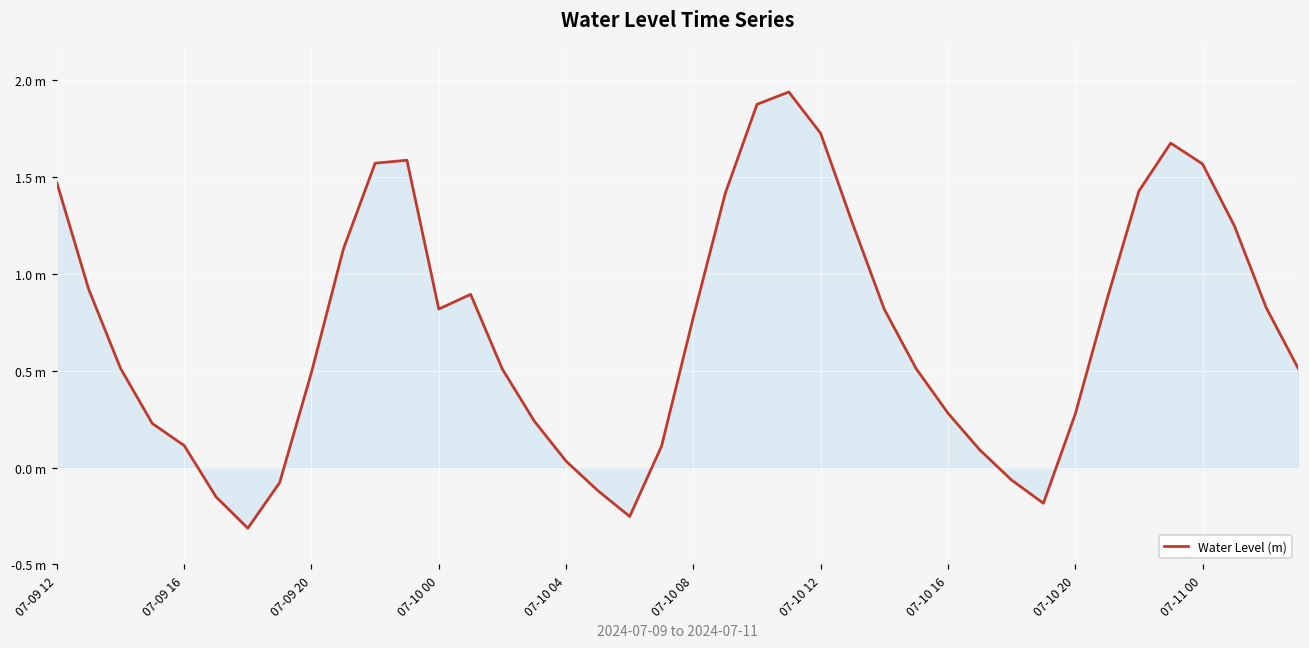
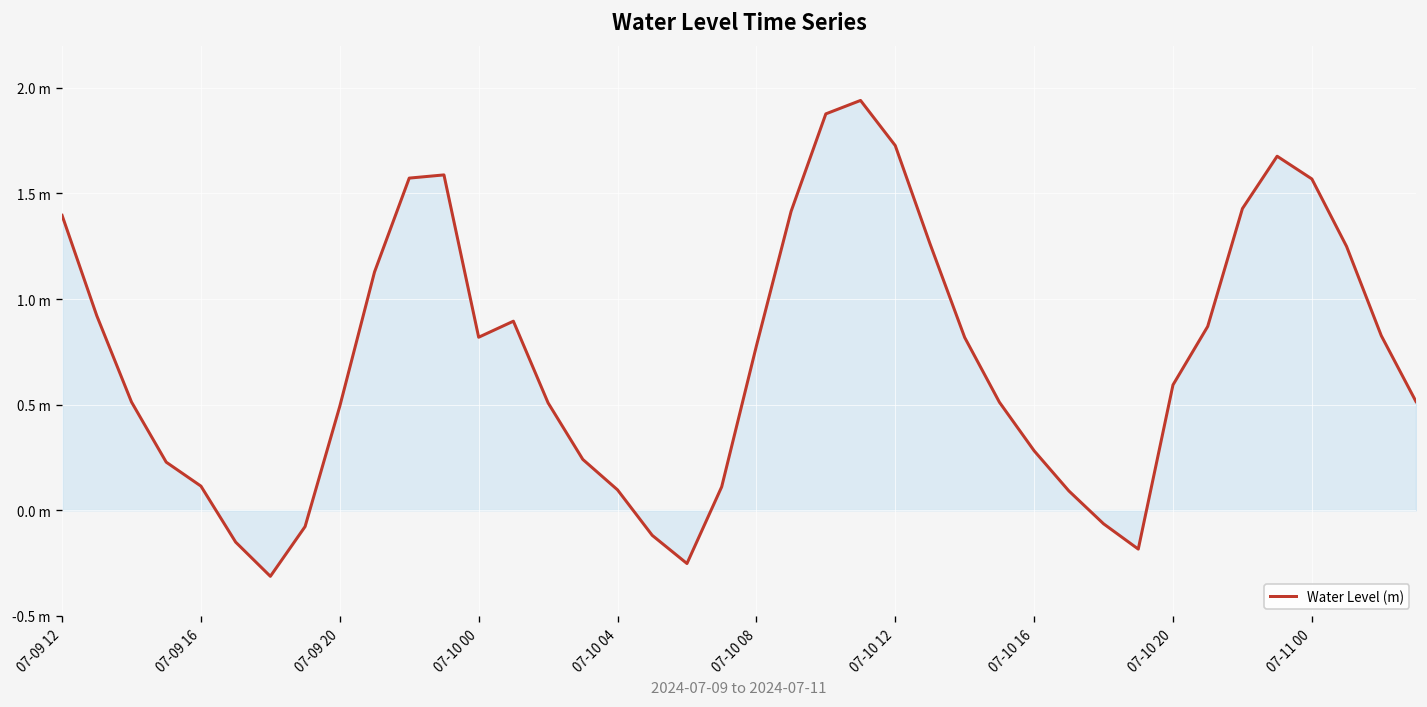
  {
    "Water Level (m)": {
-     "07-09 12": "1.47 m",
-     "07-10 04": "0.03 m",
-     "07-10 20": "0.28 m"
+     "07-09 12": "1.40 m",
+     "07-10 04": "0.10 m",
+     "07-10 20": "0.59 m"
    }
  }
